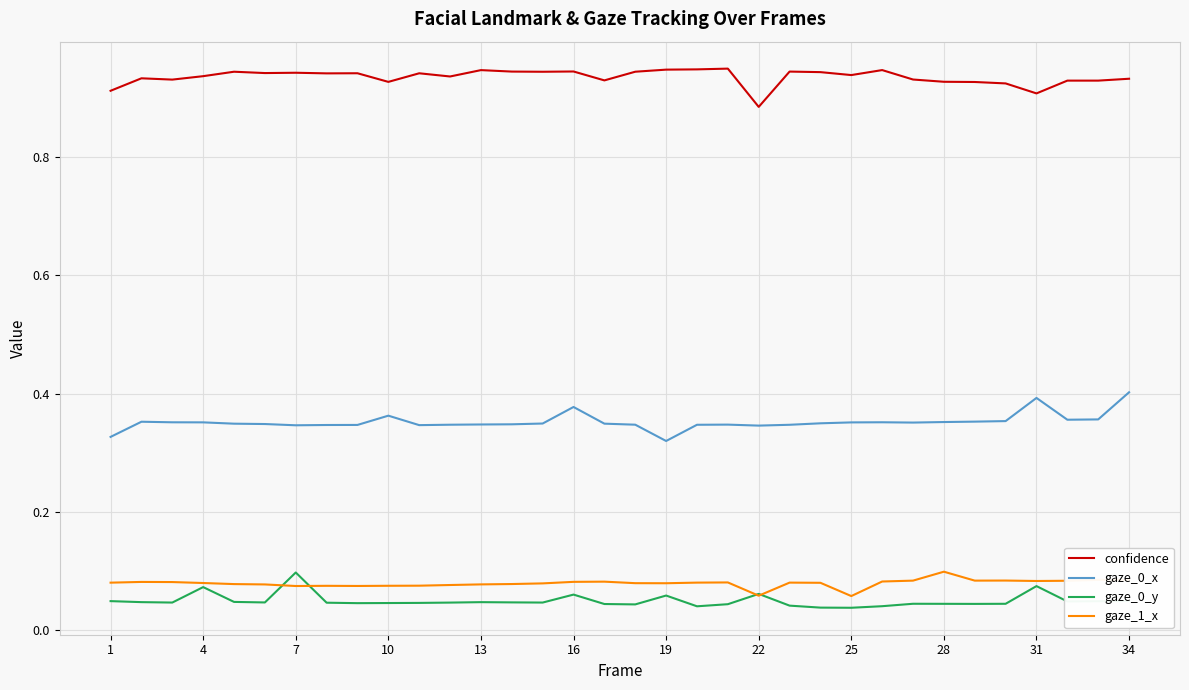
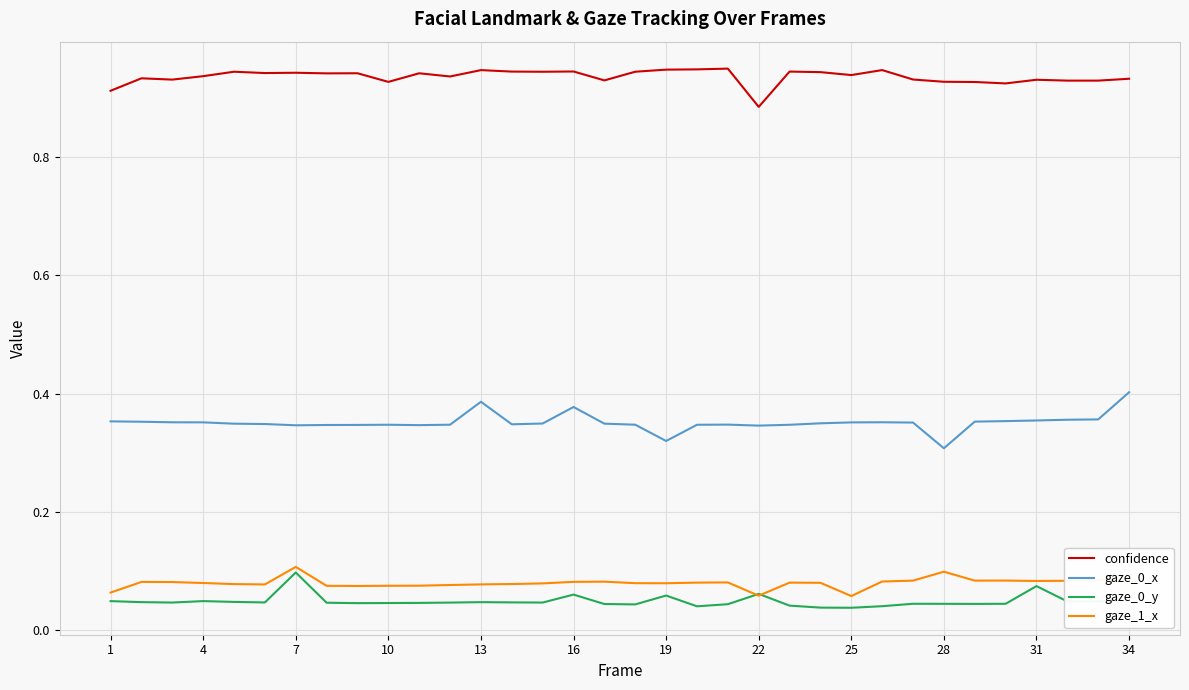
  {
    "confidence": {
      "1": 0.91,
      "4": 0.94,
      "7": 0.94,
      "10": 0.93,
      "13": 0.95,
      "16": 0.95,
      "19": 0.95,
      "22": 0.89,
      "25": 0.94,
      "28": 0.93,
-     "31": 0.91,
+     "31": 0.93,
      "34": 0.93
    },
    "gaze_0_x": {
-     "1": 0.33,
+     "1": 0.35,
      "4": 0.35,
      "7": 0.35,
-     "10": 0.36,
-     "13": 0.35,
+     "10": 0.35,
+     "13": 0.39,
      "16": 0.38,
      "19": 0.32,
      "22": 0.35,
      "25": 0.35,
-     "28": 0.35,
-     "31": 0.39,
+     "28": 0.31,
+     "31": 0.35,
      "34": 0.40
    },
    "gaze_0_y": {
      "1": 0.05,
-     "4": 0.07,
+     "4": 0.05,
      "7": 0.10,
      "10": 0.05,
      "13": 0.05,
      "16": 0.06,
      "19": 0.06,
      "25": 0.04,
      "28": 0.04,
      "31": 0.07
    },
    "gaze_1_x": {
-     "1": 0.08,
+     "1": 0.06,
      "4": 0.08,
-     "7": 0.07,
+     "7": 0.11,
      "10": 0.07,
      "13": 0.08,
      "16": 0.08,
      "19": 0.08,
      "25": 0.06,
      "28": 0.10,
      "31": 0.08
    }
  }
